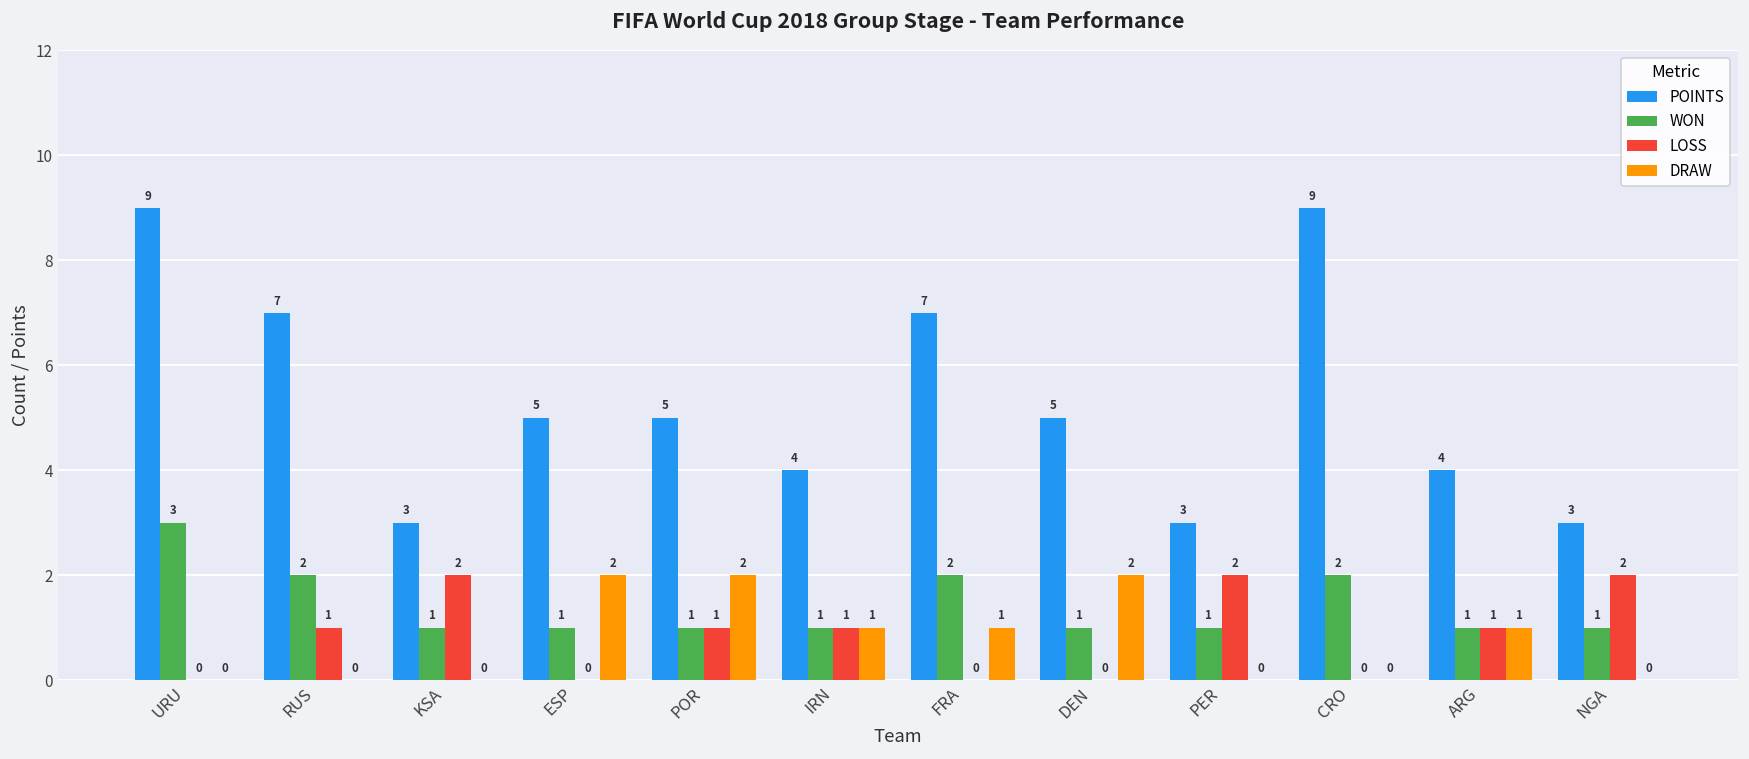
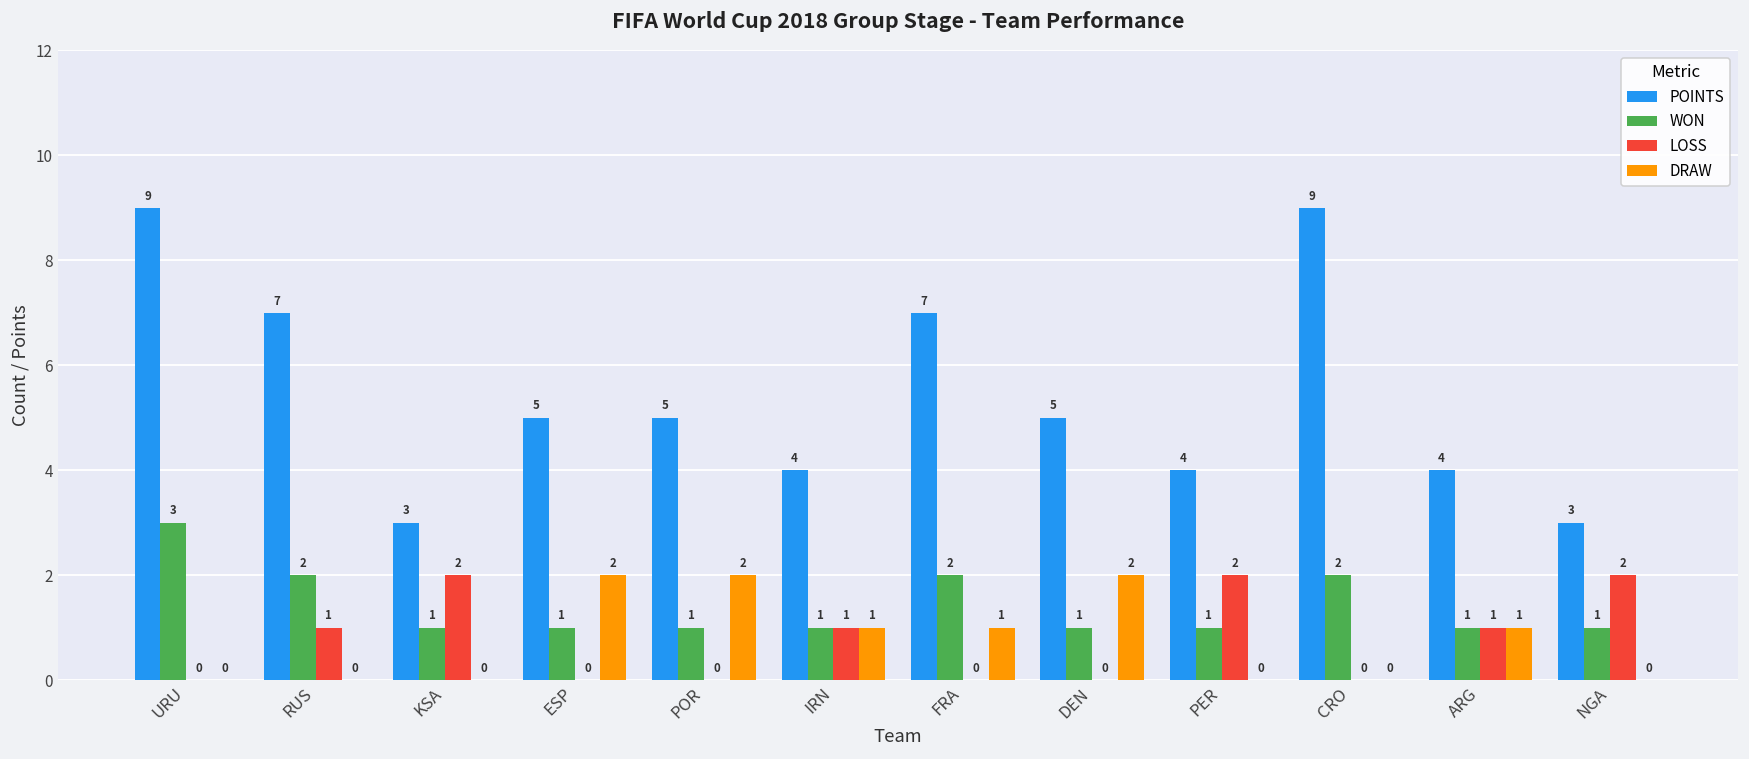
  {
    "POINTS": {
      "URU": 9,
      "RUS": 7,
      "KSA": 3,
      "ESP": 5,
      "POR": 5,
      "IRN": 4,
      "FRA": 7,
      "DEN": 5,
-     "PER": 3,
+     "PER": 4,
      "CRO": 9,
      "ARG": 4,
      "NGA": 3
    },
    "WON": {
      "URU": 3,
      "RUS": 2,
      "KSA": 1,
      "ESP": 1,
      "POR": 1,
      "IRN": 1,
      "FRA": 2,
      "DEN": 1,
      "PER": 1,
      "CRO": 2,
      "ARG": 1,
      "NGA": 1
    },
    "LOSS": {
      "URU": 0,
      "RUS": 1,
      "KSA": 2,
      "ESP": 0,
-     "POR": 1,
+     "POR": 0,
      "IRN": 1,
      "FRA": 0,
      "DEN": 0,
      "PER": 2,
      "CRO": 0,
      "ARG": 1,
      "NGA": 2
    },
    "DRAW": {
      "URU": 0,
      "RUS": 0,
      "KSA": 0,
      "ESP": 2,
      "POR": 2,
      "IRN": 1,
      "FRA": 1,
      "DEN": 2,
      "PER": 0,
      "CRO": 0,
      "ARG": 1,
      "NGA": 0
    }
  }
